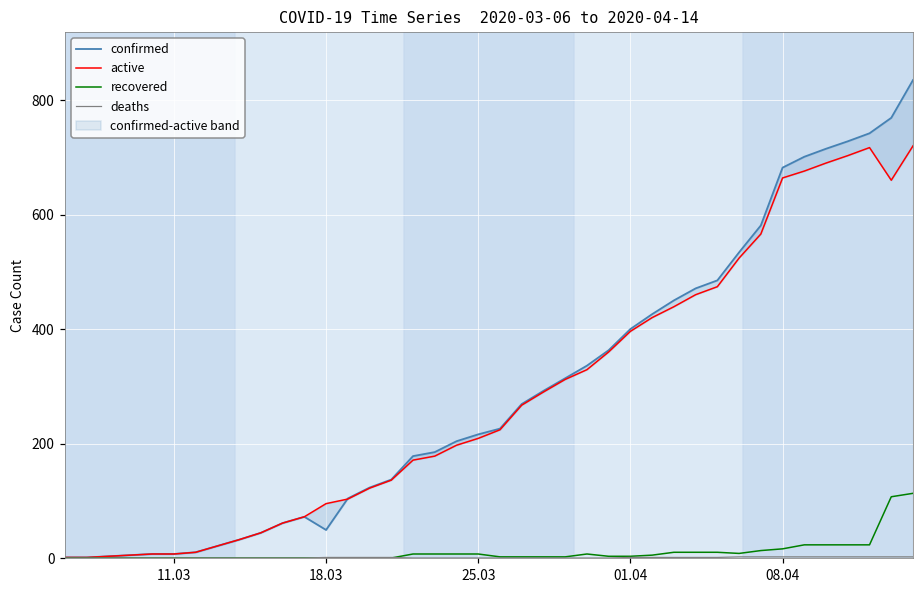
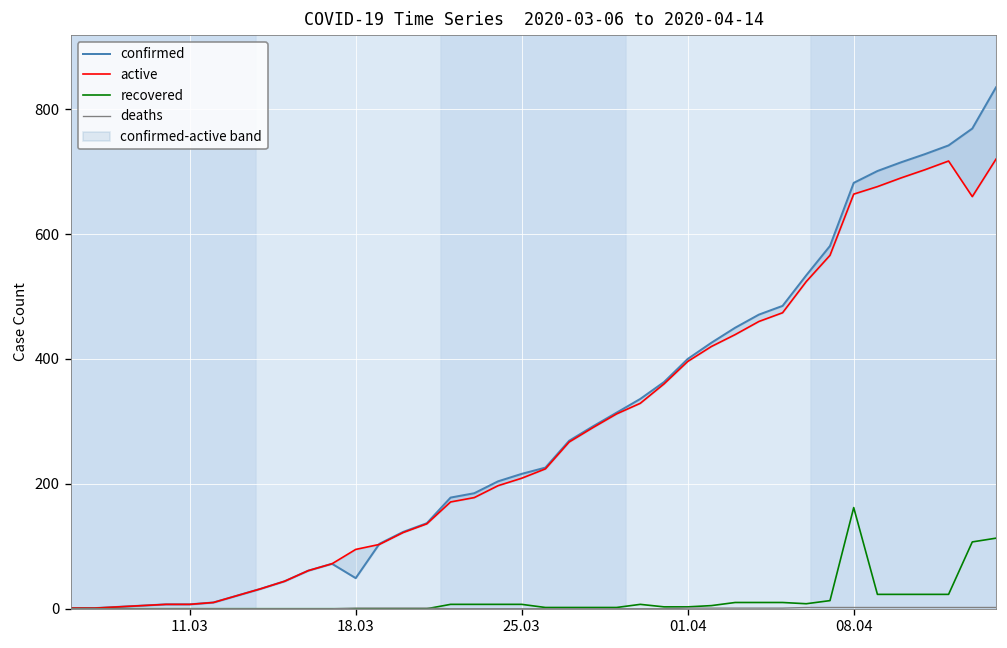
  {
    "active": {
      "25.03": 210,
      "08.04": 660
    },
    "recovered": {
      "25.03": 10,
-     "08.04": 20
+     "08.04": 160
    },
    "deaths": {
      "25.03": 0,
      "08.04": 0
    }
  }
